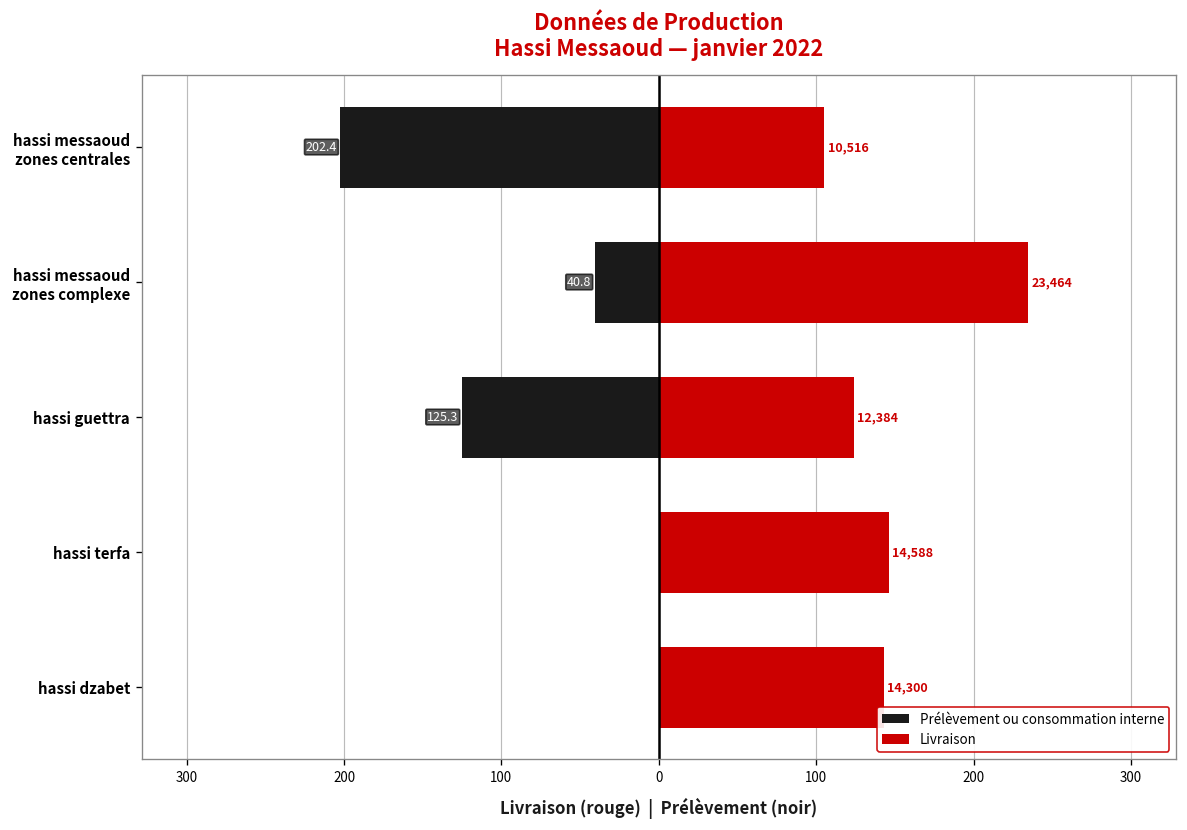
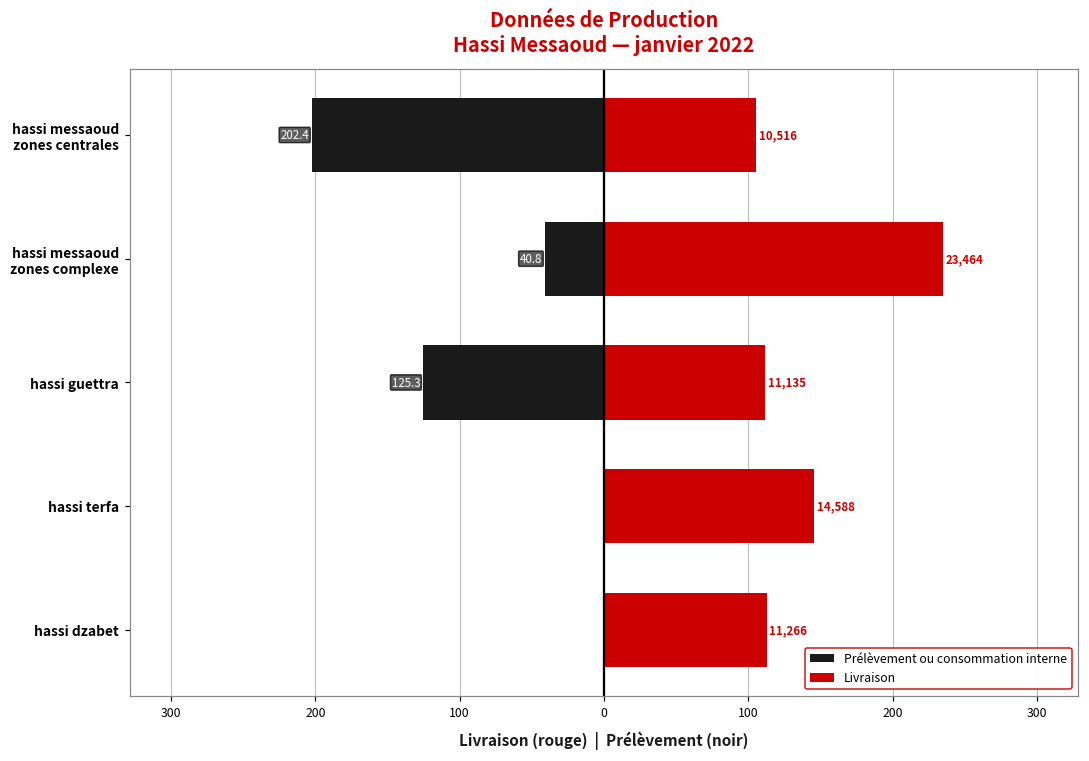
  {
    "Livraison": {
-     "hassi guettra": "12,384",
-     "hassi dzabet": "14,300"
+     "hassi guettra": "11,135",
+     "hassi dzabet": "11,266"
    }
  }
